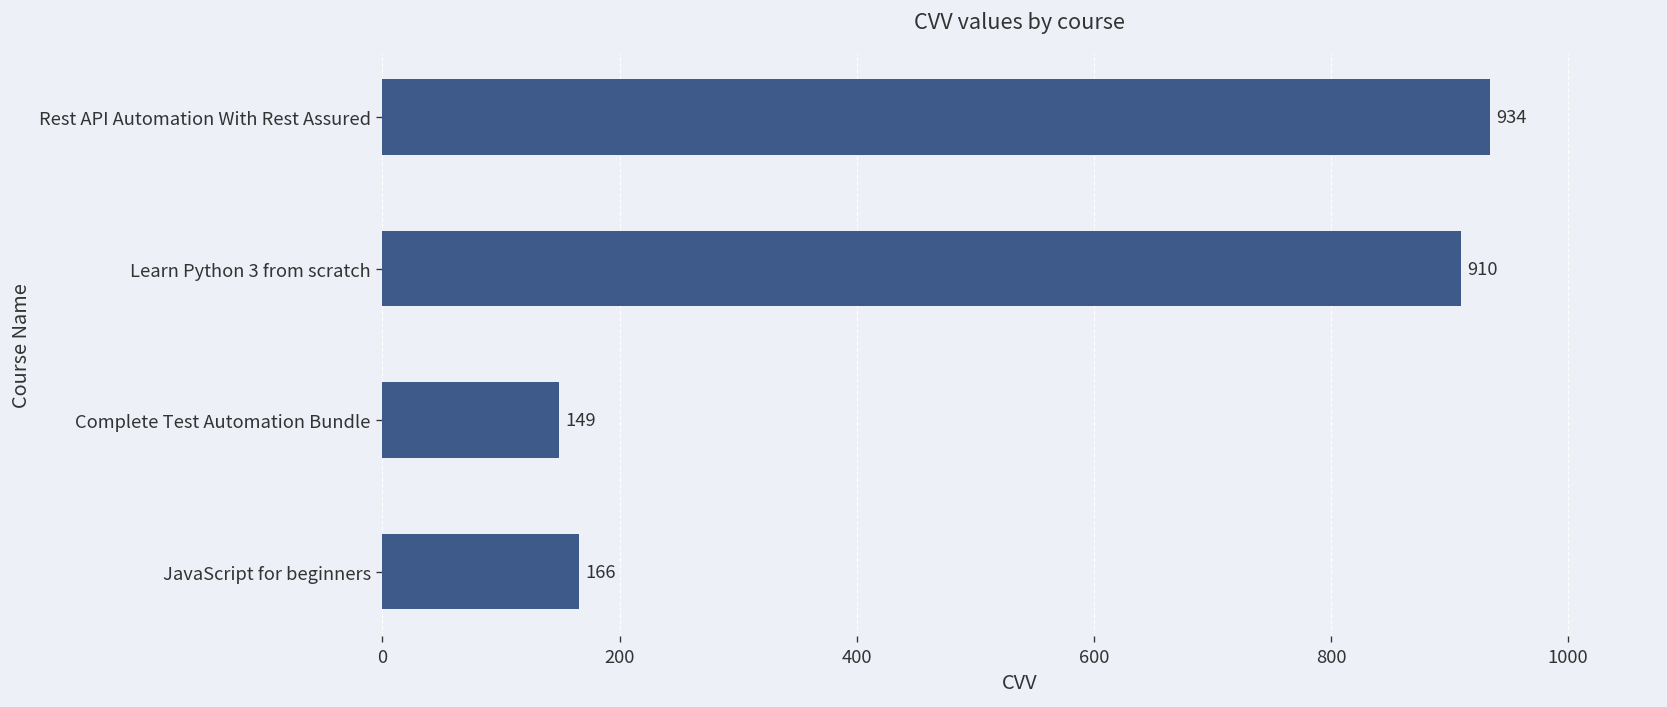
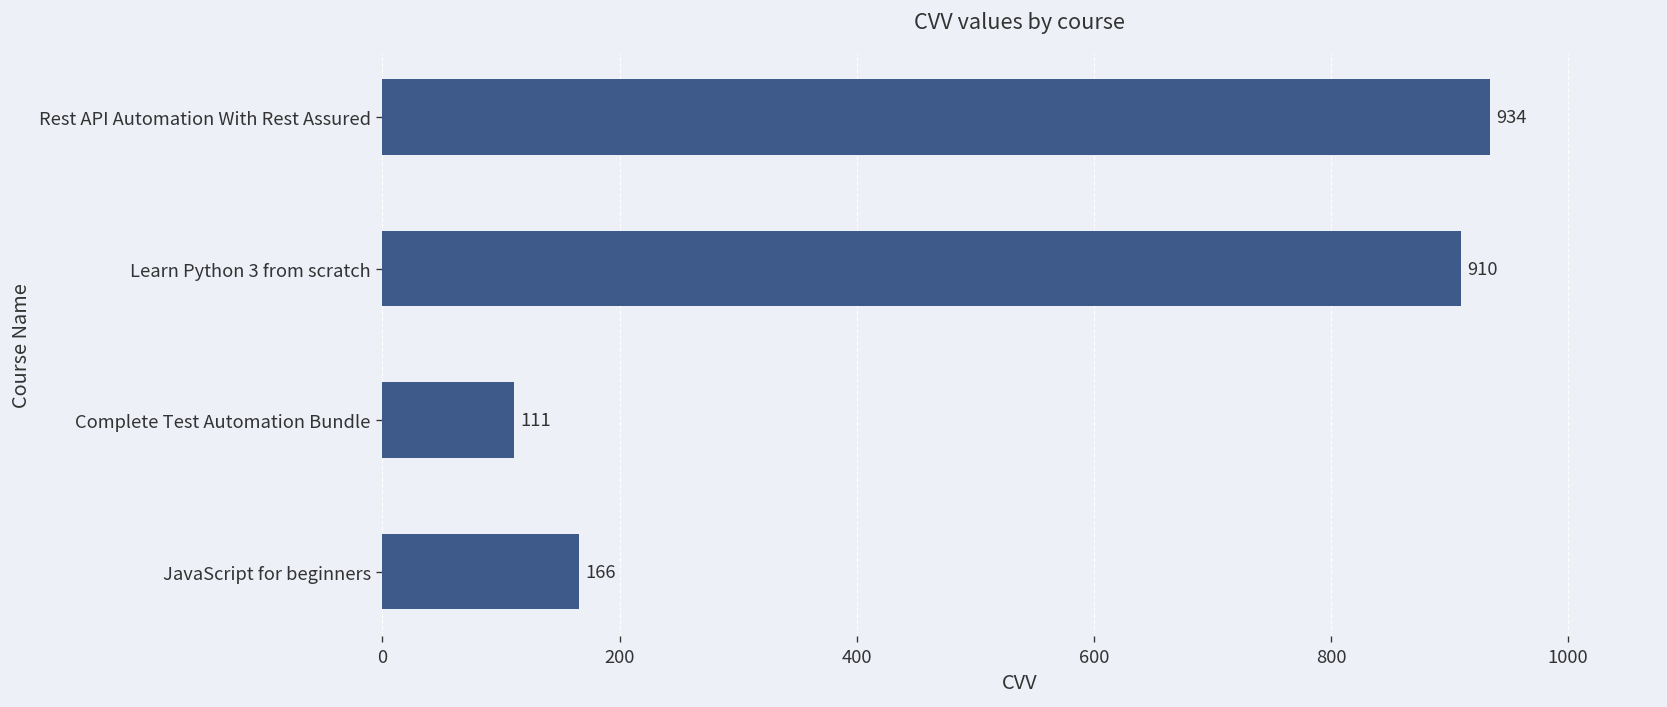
  {
    "Rest API Automation With Rest Assured": 934,
    "Learn Python 3 from scratch": 910,
-   "Complete Test Automation Bundle": 149,
+   "Complete Test Automation Bundle": 111,
    "JavaScript for beginners": 166
  }
